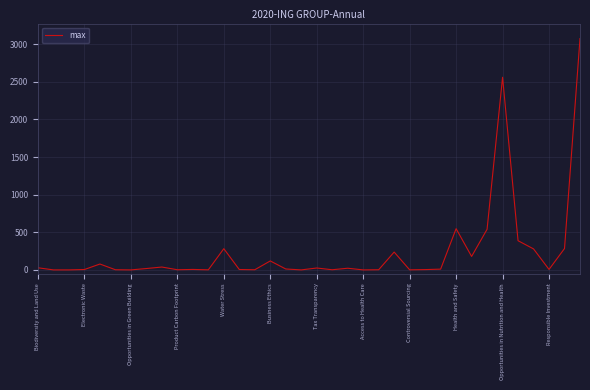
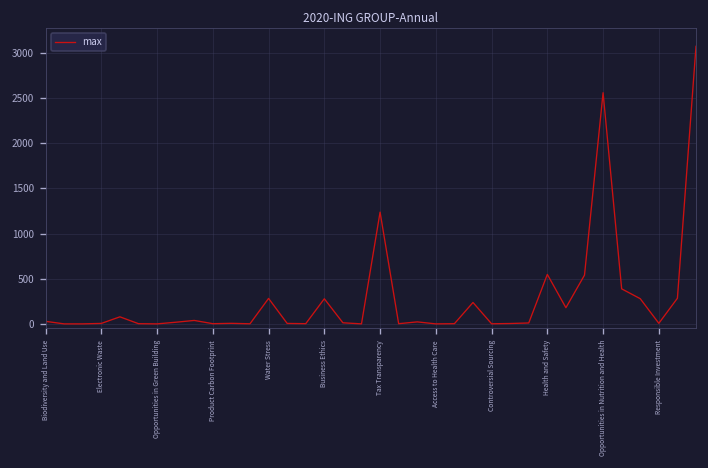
  {
    "Biodiversity and Land Use": 0,
    "Electronic Waste": 0,
    "Opportunities in Green Building": 0,
    "Product Carbon Footprint": 0,
    "Water Stress": 300,
-   "Business Ethics": 100,
-   "Tax Transparency": 0,
+   "Business Ethics": 300,
+   "Tax Transparency": 1200,
    "Access to Health Care": 0,
    "Controversial Sourcing": 0,
    "Health and Safety": 500,
    "Opportunities in Nutrition and Health": 2600,
    "Responsible Investment": 0
  }
